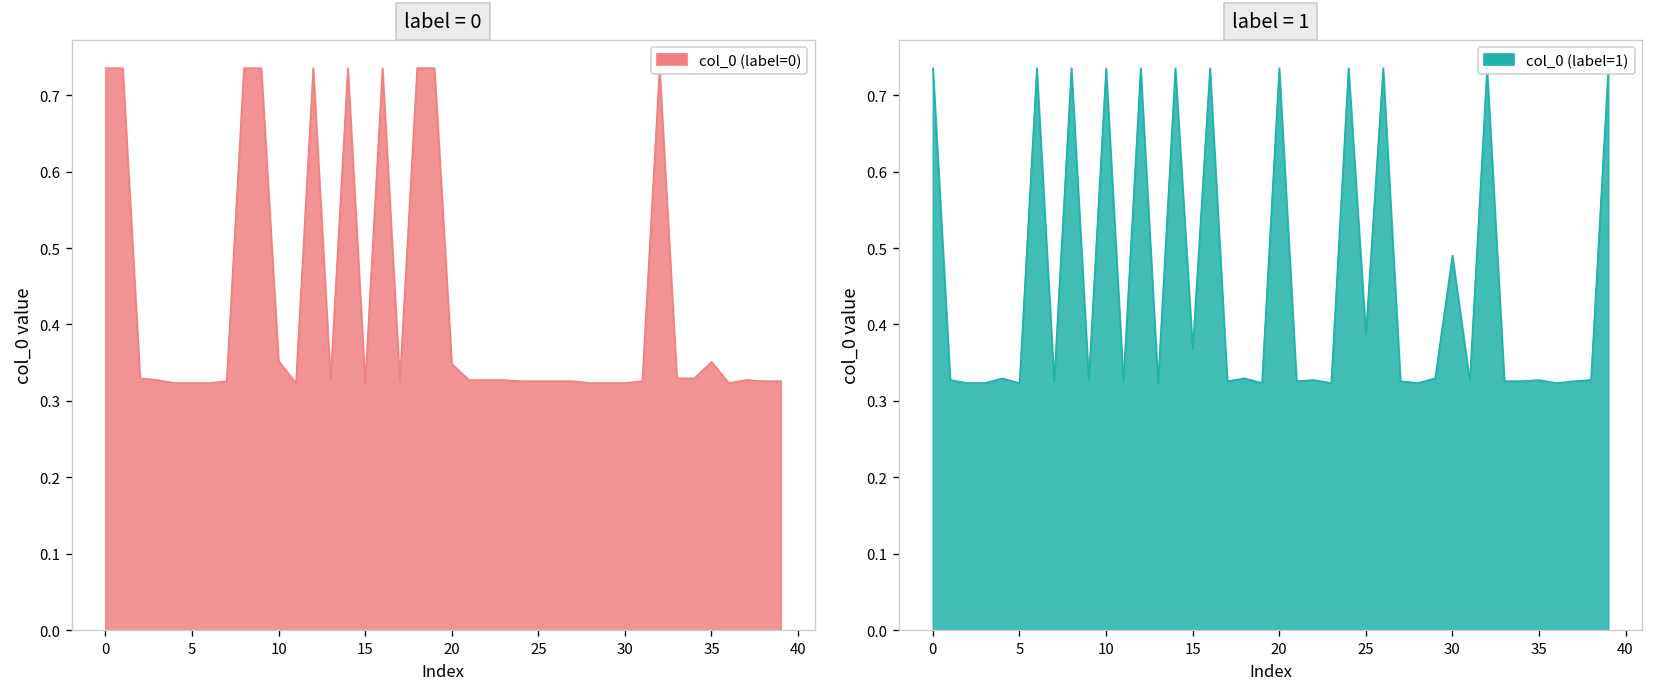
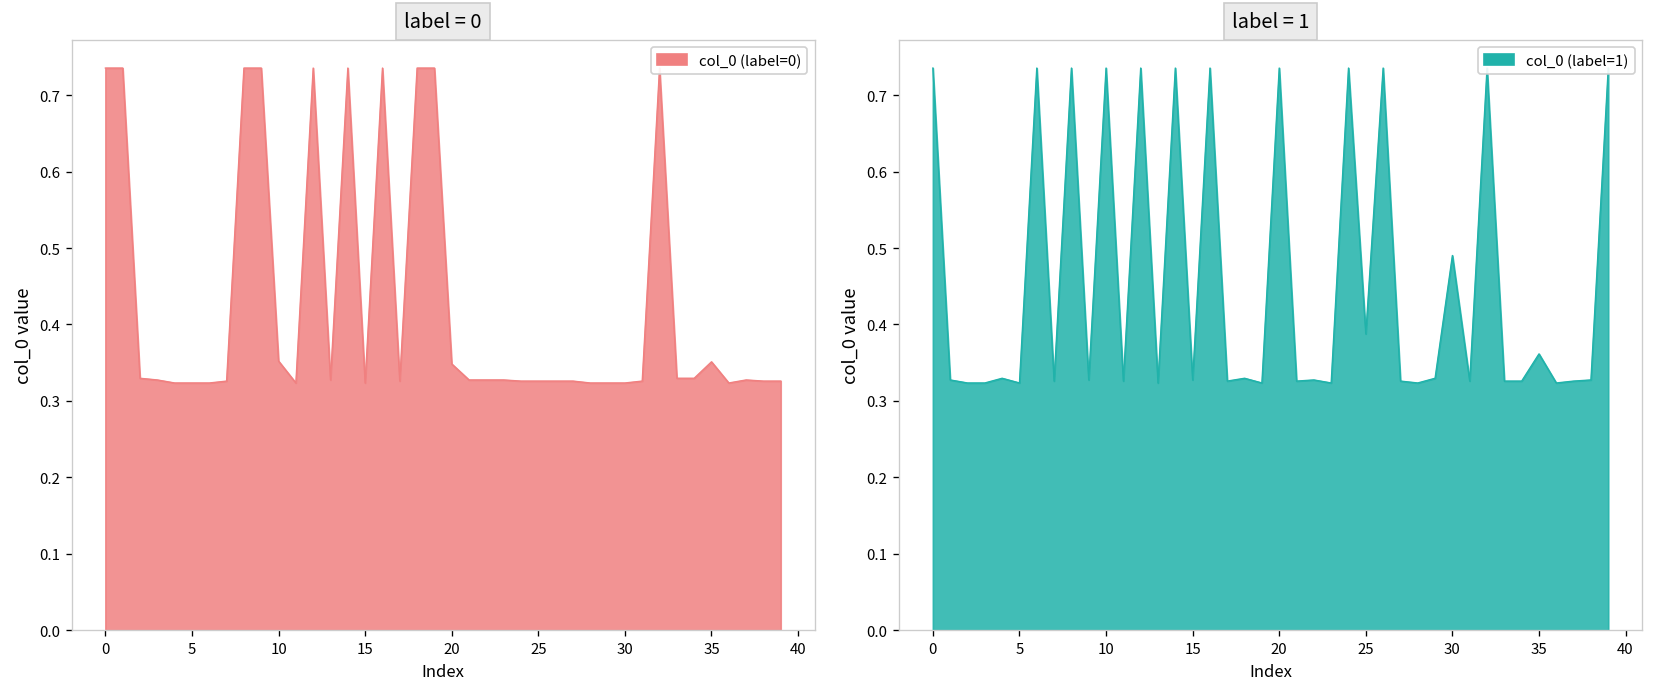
  {
    "label = 0": {
      "0": 0.74,
      "5": 0.32,
      "10": 0.35,
      "15": 0.32,
      "20": 0.35,
      "25": 0.33,
      "30": 0.32,
      "35": 0.35
    },
    "label = 1": {
      "0": 0.74,
      "5": 0.32,
      "10": 0.74,
-     "15": 0.37,
+     "15": 0.33,
      "20": 0.74,
      "25": 0.39,
      "30": 0.49,
-     "35": 0.33
+     "35": 0.36
    }
  }
